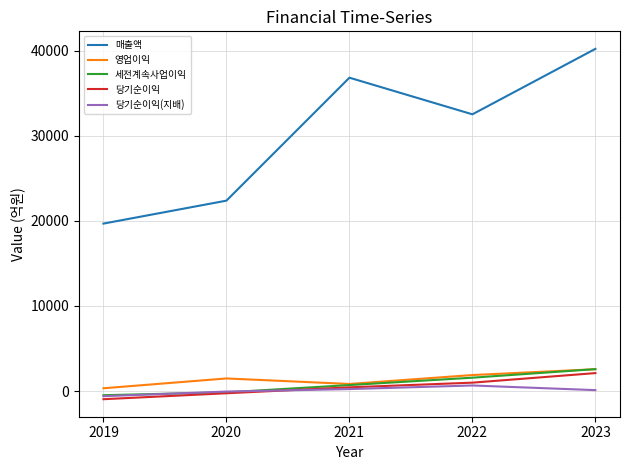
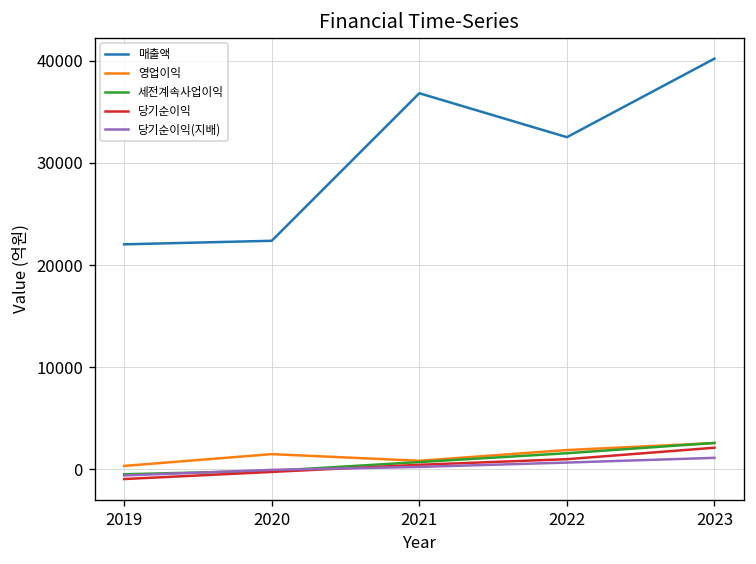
  {
    "매출액": {
-     "2019": 20000,
+     "2019": 22000,
      "2020": 22000,
      "2021": 37000,
      "2022": 33000,
      "2023": 40000
    },
    "영업이익": {
      "2019": 0,
      "2020": 1000,
      "2022": 2000
    },
    "세전계속사업이익": {
      "2022": 2000
    },
    "당기순이익": {
      "2019": -1000,
      "2022": 1000,
      "2023": 2000
    },
    "당기순이익(지배)": {
      "2022": 1000,
-     "2023": 0
+     "2023": 1000
    }
  }
